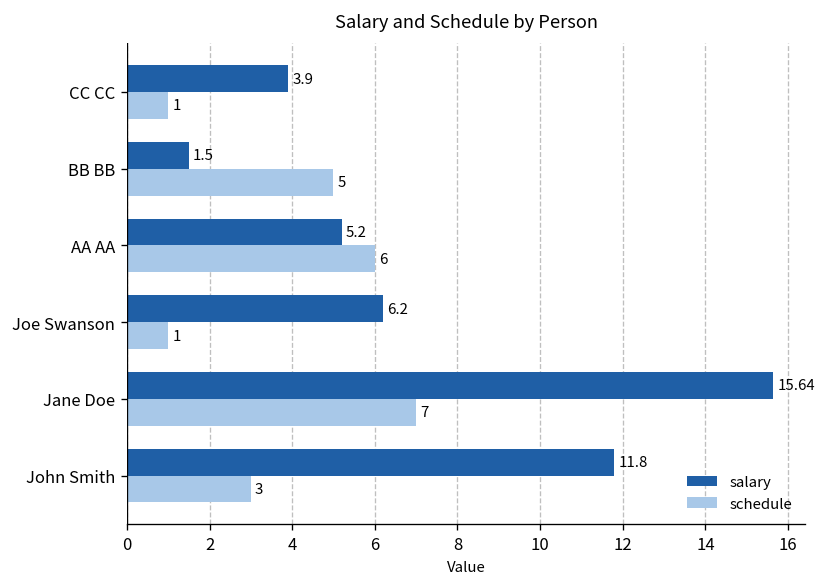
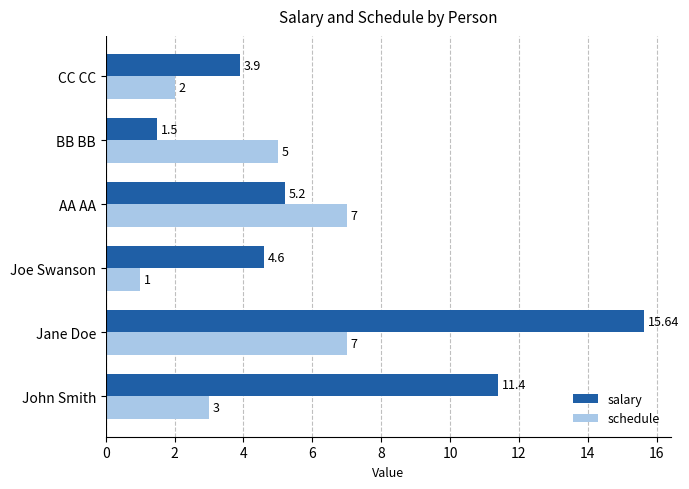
  {
    "salary": {
      "CC CC": 3.9,
      "BB BB": 1.5,
      "AA AA": 5.2,
-     "Joe Swanson": 6.2,
+     "Joe Swanson": 4.6,
      "Jane Doe": 15.64,
-     "John Smith": 11.8
+     "John Smith": 11.4
    },
    "schedule": {
-     "CC CC": 1,
+     "CC CC": 2,
      "BB BB": 5,
-     "AA AA": 6,
+     "AA AA": 7,
      "Joe Swanson": 1,
      "Jane Doe": 7,
      "John Smith": 3
    }
  }
